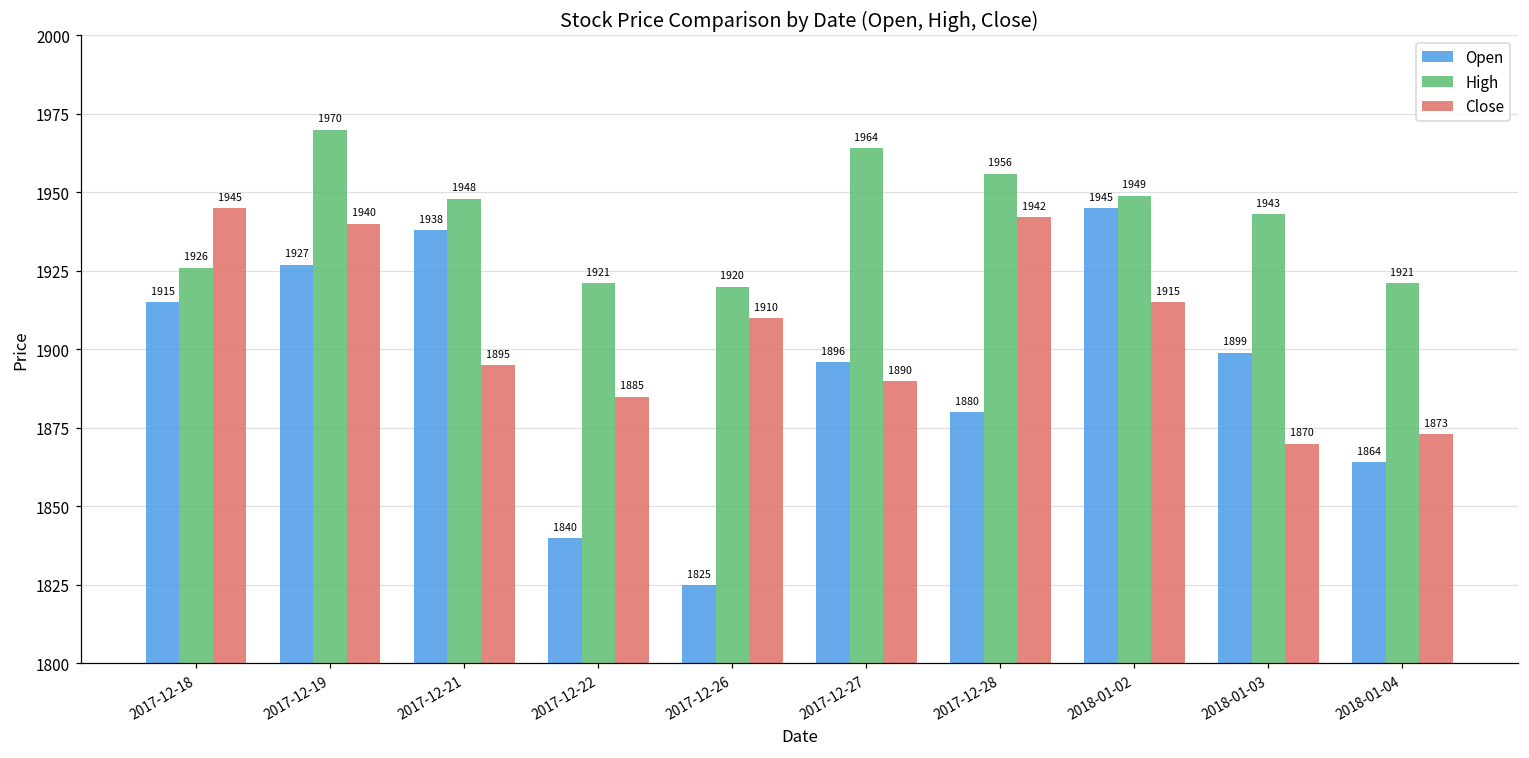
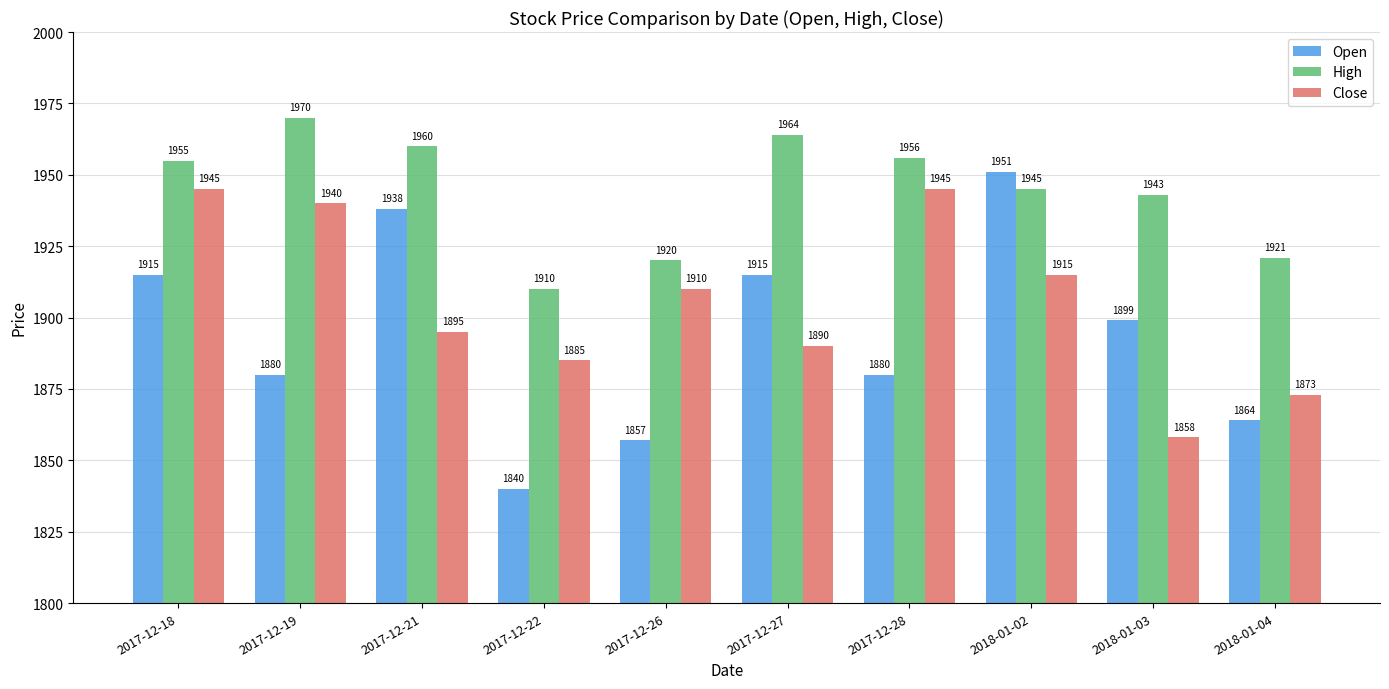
  {
    "Open": {
      "2017-12-18": 1915,
-     "2017-12-19": 1927,
+     "2017-12-19": 1880,
      "2017-12-21": 1938,
      "2017-12-22": 1840,
-     "2017-12-26": 1825,
-     "2017-12-27": 1896,
+     "2017-12-26": 1857,
+     "2017-12-27": 1915,
      "2017-12-28": 1880,
-     "2018-01-02": 1945,
+     "2018-01-02": 1951,
      "2018-01-03": 1899,
      "2018-01-04": 1864
    },
    "High": {
-     "2017-12-18": 1926,
+     "2017-12-18": 1955,
      "2017-12-19": 1970,
-     "2017-12-21": 1948,
-     "2017-12-22": 1921,
+     "2017-12-21": 1960,
+     "2017-12-22": 1910,
      "2017-12-26": 1920,
      "2017-12-27": 1964,
      "2017-12-28": 1956,
-     "2018-01-02": 1949,
+     "2018-01-02": 1945,
      "2018-01-03": 1943,
      "2018-01-04": 1921
    },
    "Close": {
      "2017-12-18": 1945,
      "2017-12-19": 1940,
      "2017-12-21": 1895,
      "2017-12-22": 1885,
      "2017-12-26": 1910,
      "2017-12-27": 1890,
-     "2017-12-28": 1942,
+     "2017-12-28": 1945,
      "2018-01-02": 1915,
-     "2018-01-03": 1870,
+     "2018-01-03": 1858,
      "2018-01-04": 1873
    }
  }
